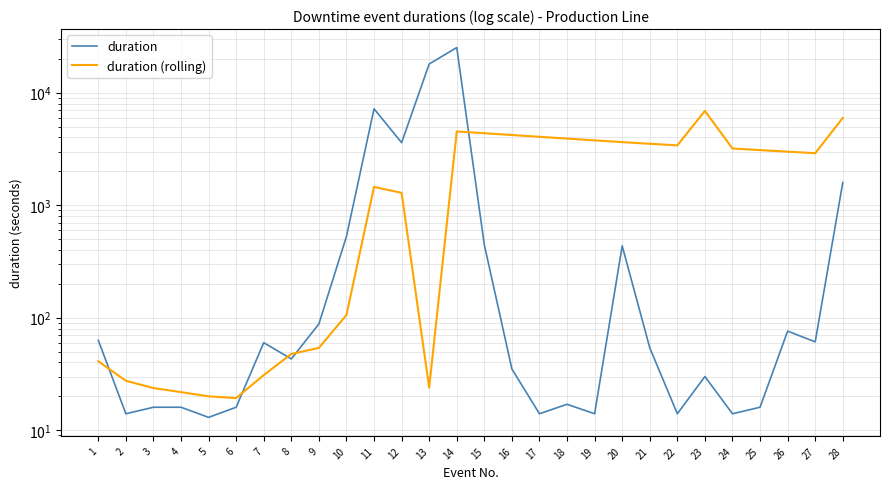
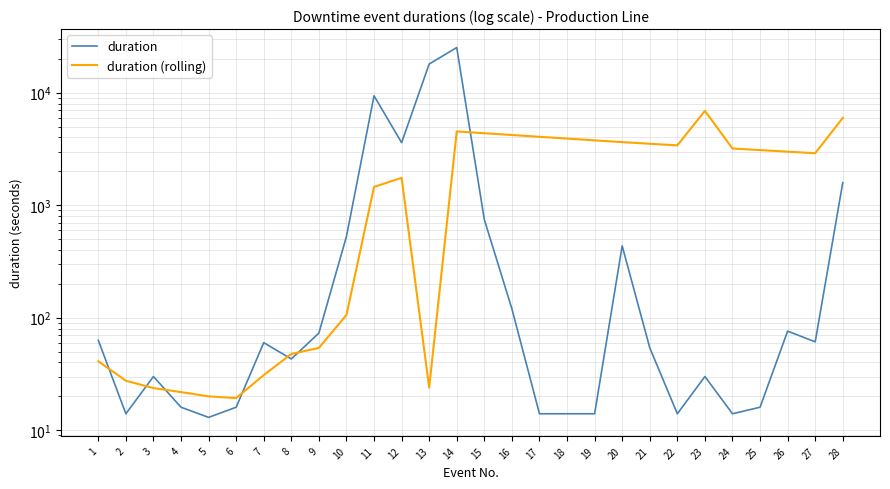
  {
    "duration": {
      "1": 60,
      "2": 14,
-     "3": 16,
+     "3": 30,
      "4": 16,
      "5": 13,
      "6": 16,
      "7": 60,
      "8": 43,
-     "9": 90,
+     "9": 70,
      "10": 500,
-     "11": 7000,
+     "11": 9000,
      "12": 3600,
      "13": 18000,
      "14": 25000,
-     "15": 450,
-     "16": 35,
+     "15": 700,
+     "16": 120,
      "17": 14,
-     "18": 17,
+     "18": 14,
      "19": 14,
      "20": 440,
      "21": 50,
      "22": 14,
      "23": 30,
      "24": 14,
      "25": 16,
      "26": 80,
      "27": 60,
      "28": 1600
    },
    "duration (rolling)": {
      "1": 41,
      "2": 28,
      "3": 24,
      "4": 22,
      "5": 20,
      "6": 19,
      "7": 31,
      "8": 48,
      "9": 50,
      "10": 110,
      "11": 1500,
-     "12": 1300,
+     "12": 1800,
      "13": 24,
      "14": 4500,
      "15": 4400,
      "16": 4200,
      "17": 4100,
      "18": 3900,
      "19": 3800,
      "20": 3600,
      "21": 3500,
      "22": 3400,
      "23": 7000,
      "24": 3200,
      "25": 3100,
      "26": 3000,
      "27": 2900,
      "28": 6000
    }
  }
